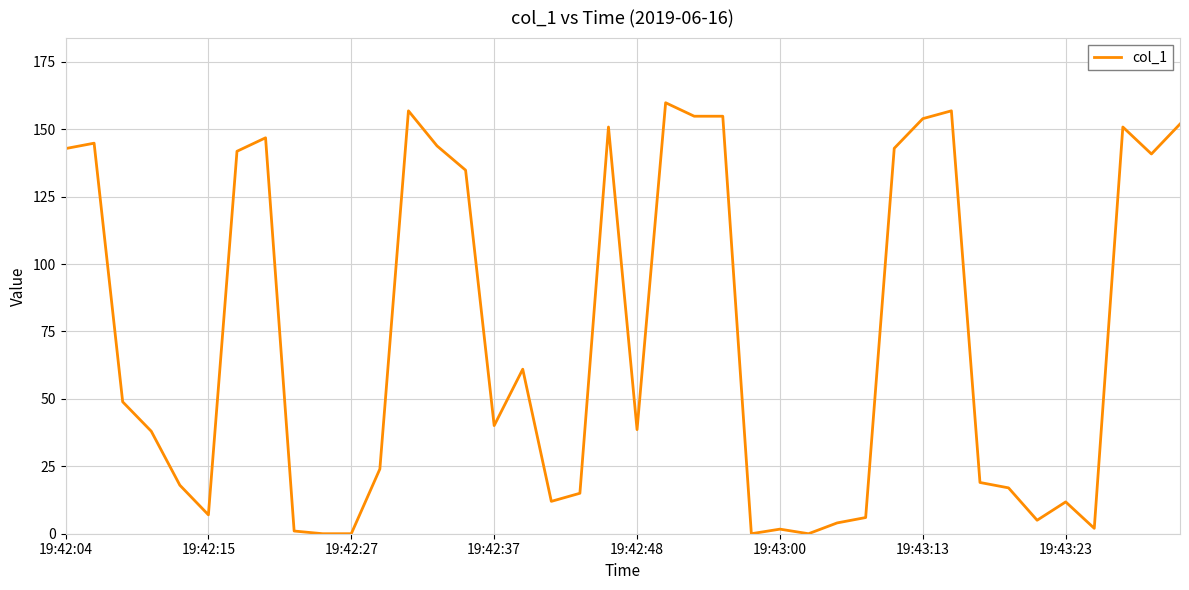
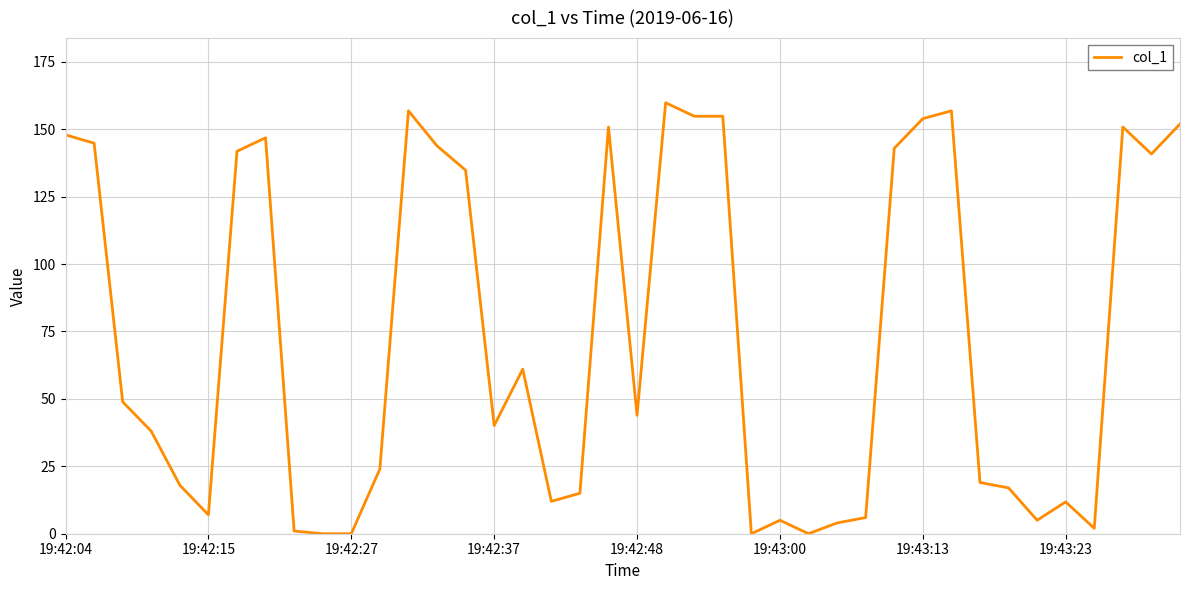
  {
-   "19:42:04": 143,
+   "19:42:04": 148,
    "19:42:15": 7,
    "19:42:27": 0,
    "19:42:37": 40,
-   "19:42:48": 39,
-   "19:43:00": 2,
+   "19:42:48": 44,
+   "19:43:00": 5,
    "19:43:13": 154,
    "19:43:23": 12
  }
